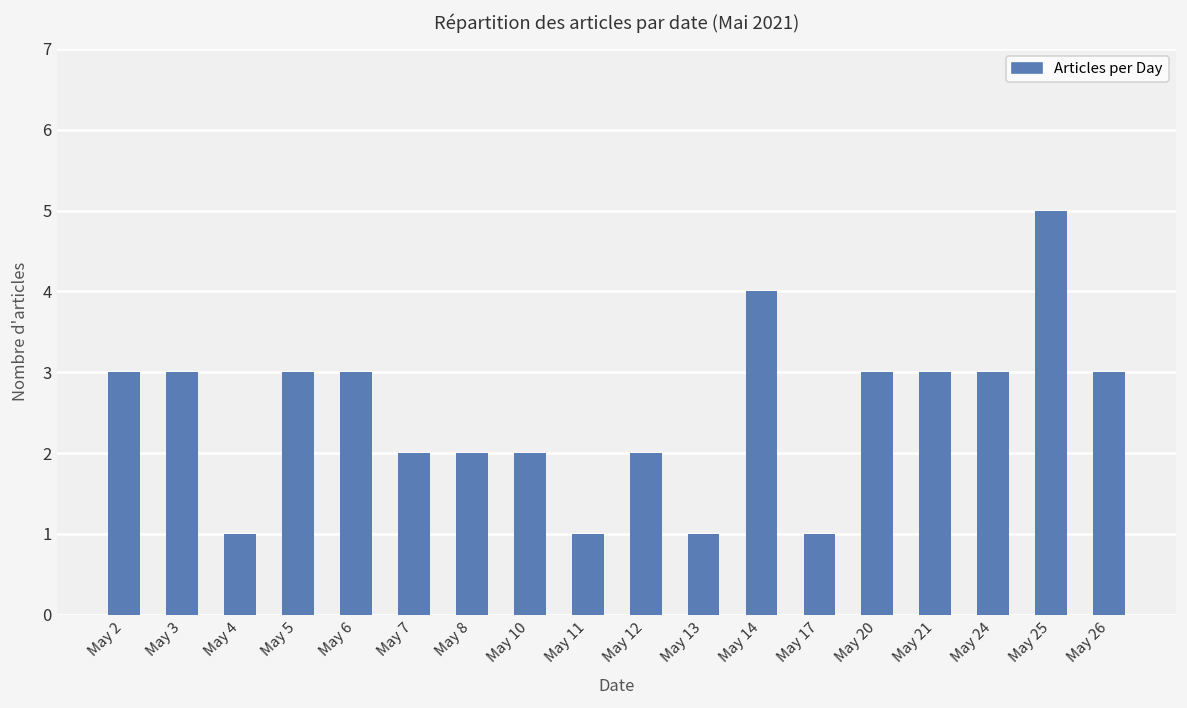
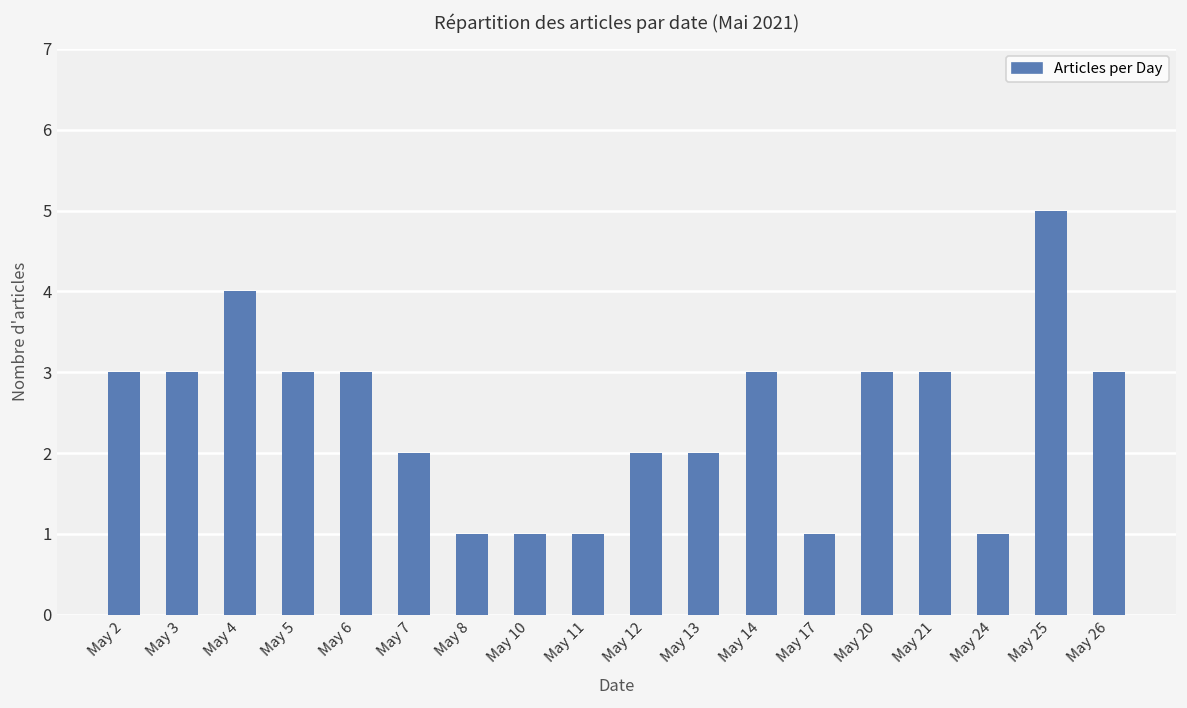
  {
    "May 2": 3,
    "May 3": 3,
-   "May 4": 1,
+   "May 4": 4,
    "May 5": 3,
    "May 6": 3,
    "May 7": 2,
-   "May 8": 2,
-   "May 10": 2,
+   "May 8": 1,
+   "May 10": 1,
    "May 11": 1,
    "May 12": 2,
-   "May 13": 1,
-   "May 14": 4,
+   "May 13": 2,
+   "May 14": 3,
    "May 17": 1,
    "May 20": 3,
    "May 21": 3,
-   "May 24": 3,
+   "May 24": 1,
    "May 25": 5,
    "May 26": 3
  }
